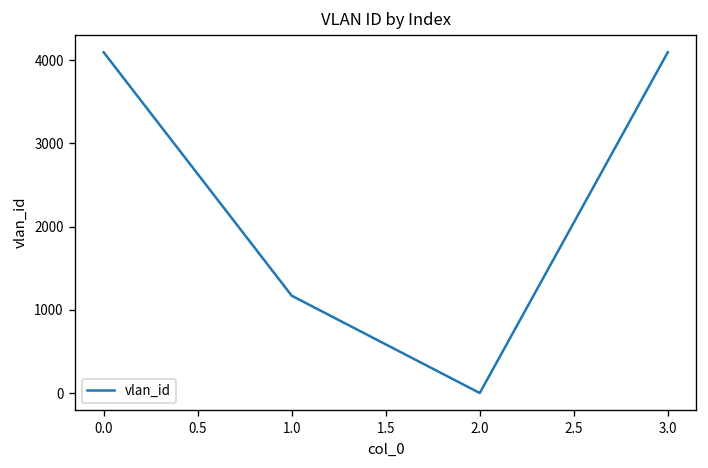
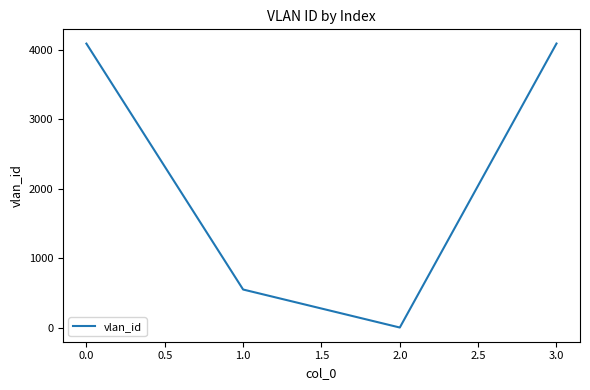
  {
    "0.0": 4100,
-   "1.0": 1200,
+   "1.0": 500,
    "2.0": 0,
    "3.0": 4100
  }
